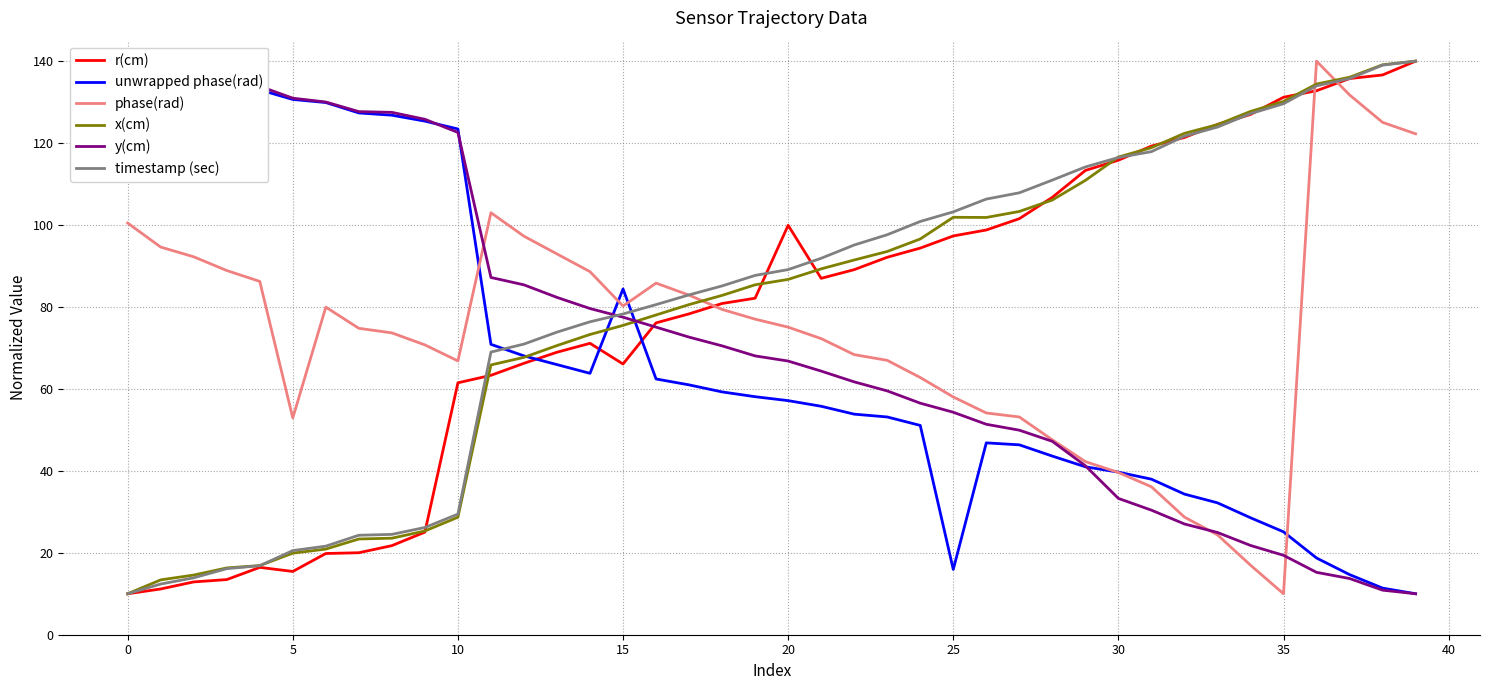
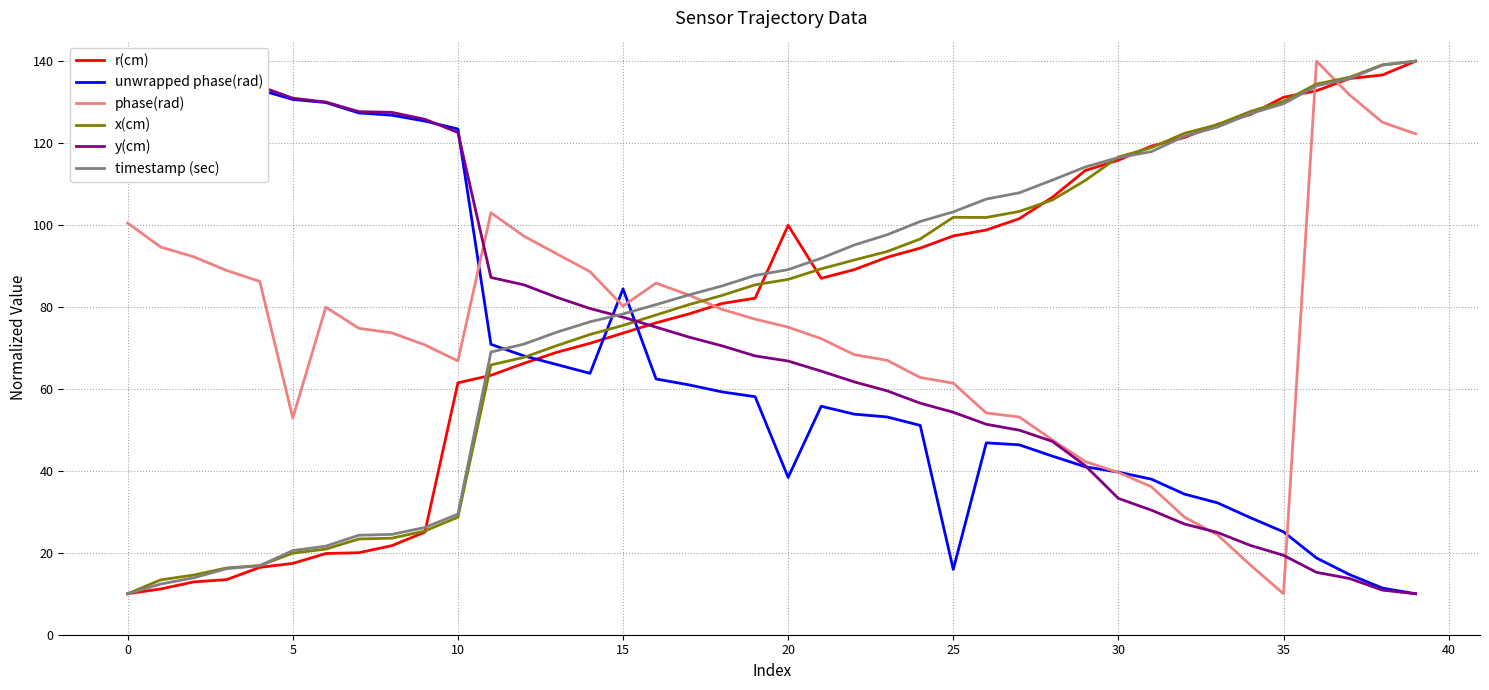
  {
    "r(cm)": {
-     "5": 15,
+     "5": 17,
      "10": 61,
-     "15": 66,
+     "15": 74,
      "20": 100,
      "25": 97,
      "30": 116,
      "35": 131
    },
    "unwrapped phase(rad)": {
      "10": 123,
      "15": 84,
-     "20": 57,
+     "20": 38,
      "25": 16,
      "35": 25
    },
    "phase(rad)": {
      "0": 100,
      "5": 53,
      "10": 67,
      "15": 80,
      "20": 75,
-     "25": 58,
+     "25": 61,
      "35": 10
    },
    "x(cm)": {
      "10": 29,
      "15": 76,
      "20": 87,
      "25": 102
    },
    "y(cm)": {
      "10": 123,
      "15": 78,
      "20": 67,
      "25": 54,
      "30": 33,
      "35": 19
    },
    "timestamp (sec)": {
      "10": 29,
      "15": 78,
      "20": 89,
      "25": 103
    }
  }
